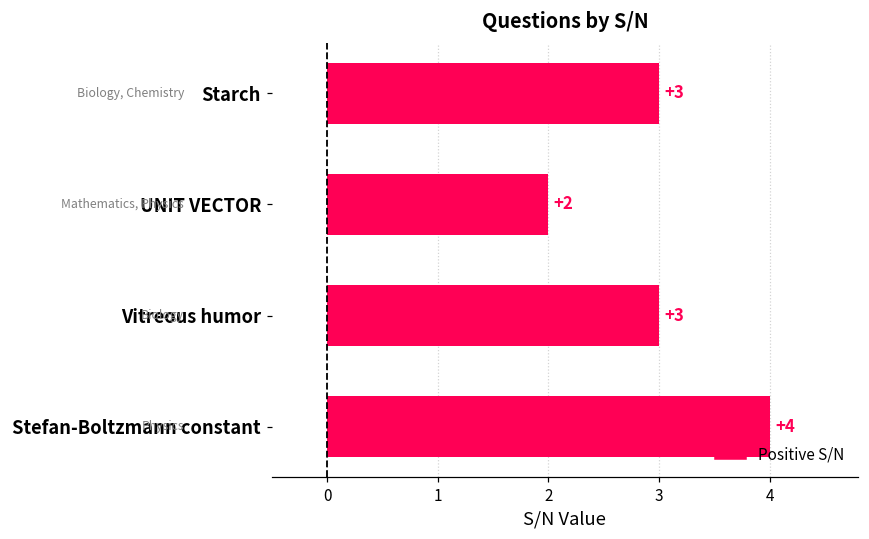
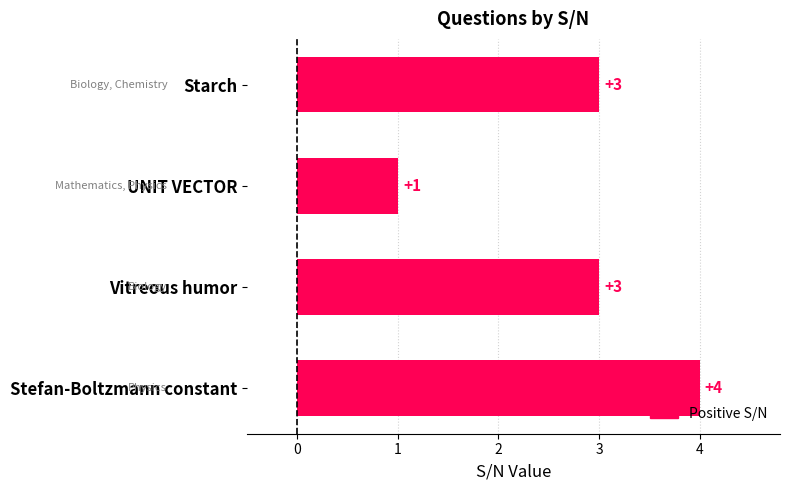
  {
    "Starch": "+3",
-   "UNIT VECTOR": "+2",
+   "UNIT VECTOR": "+1",
    "Vitreous humor": "+3",
    "Stefan-Boltzmann constant": "+4"
  }
